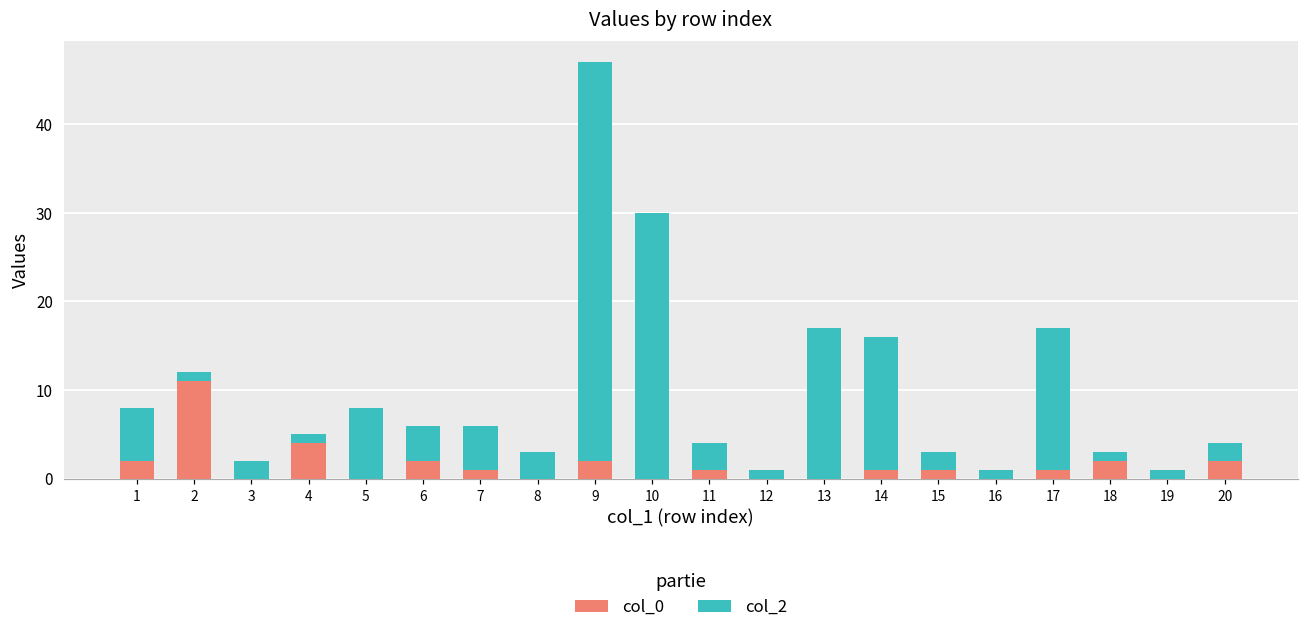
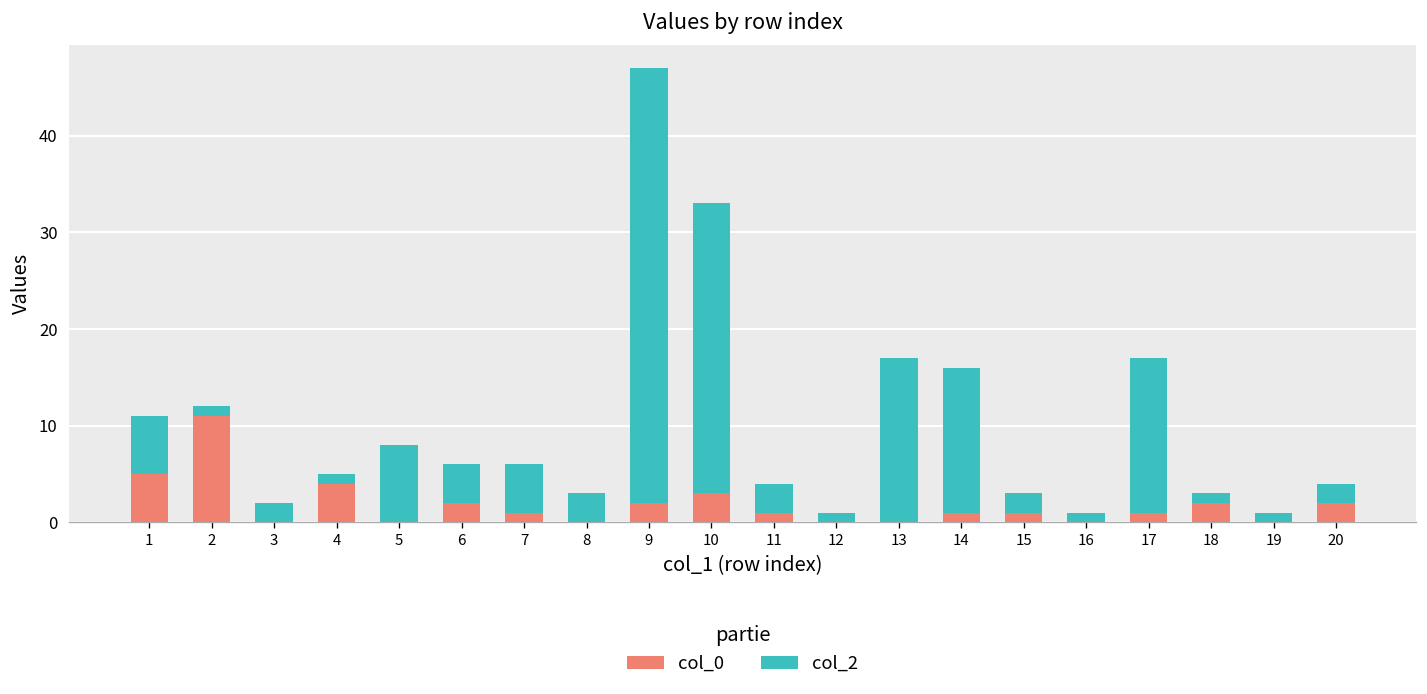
  {
    "col_0": {
-     "1": 2,
+     "1": 5,
      "2": 11,
      "3": 0,
      "4": 4,
      "5": 0,
      "6": 2,
      "7": 1,
      "8": 0,
      "9": 2,
-     "10": 0,
+     "10": 3,
      "11": 1,
      "12": 0,
      "13": 0,
      "14": 1,
      "15": 1,
      "16": 0,
      "17": 1,
      "18": 2,
      "19": 0,
      "20": 2
    },
    "col_2": {
      "1": 6,
      "2": 1,
      "3": 2,
      "4": 1,
      "5": 8,
      "6": 4,
      "7": 5,
      "8": 3,
      "9": 45,
      "10": 30,
      "11": 3,
      "12": 1,
      "13": 17,
      "14": 15,
      "15": 2,
      "16": 1,
      "17": 16,
      "18": 1,
      "19": 1,
      "20": 2
    }
  }
